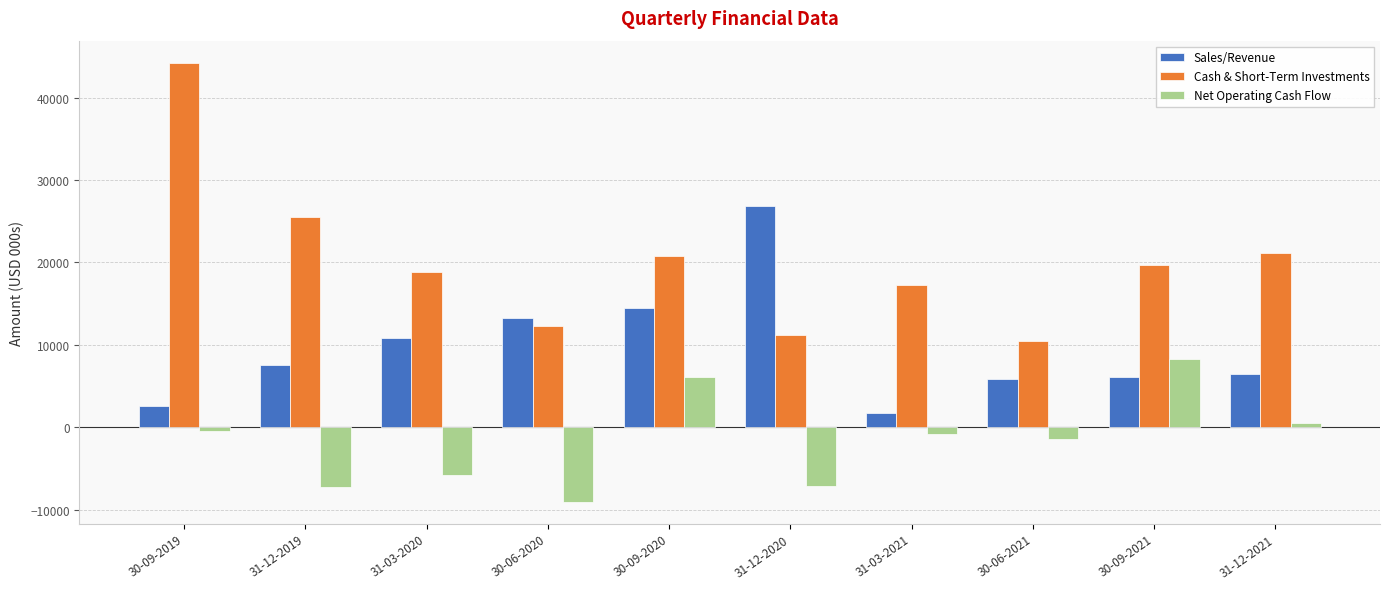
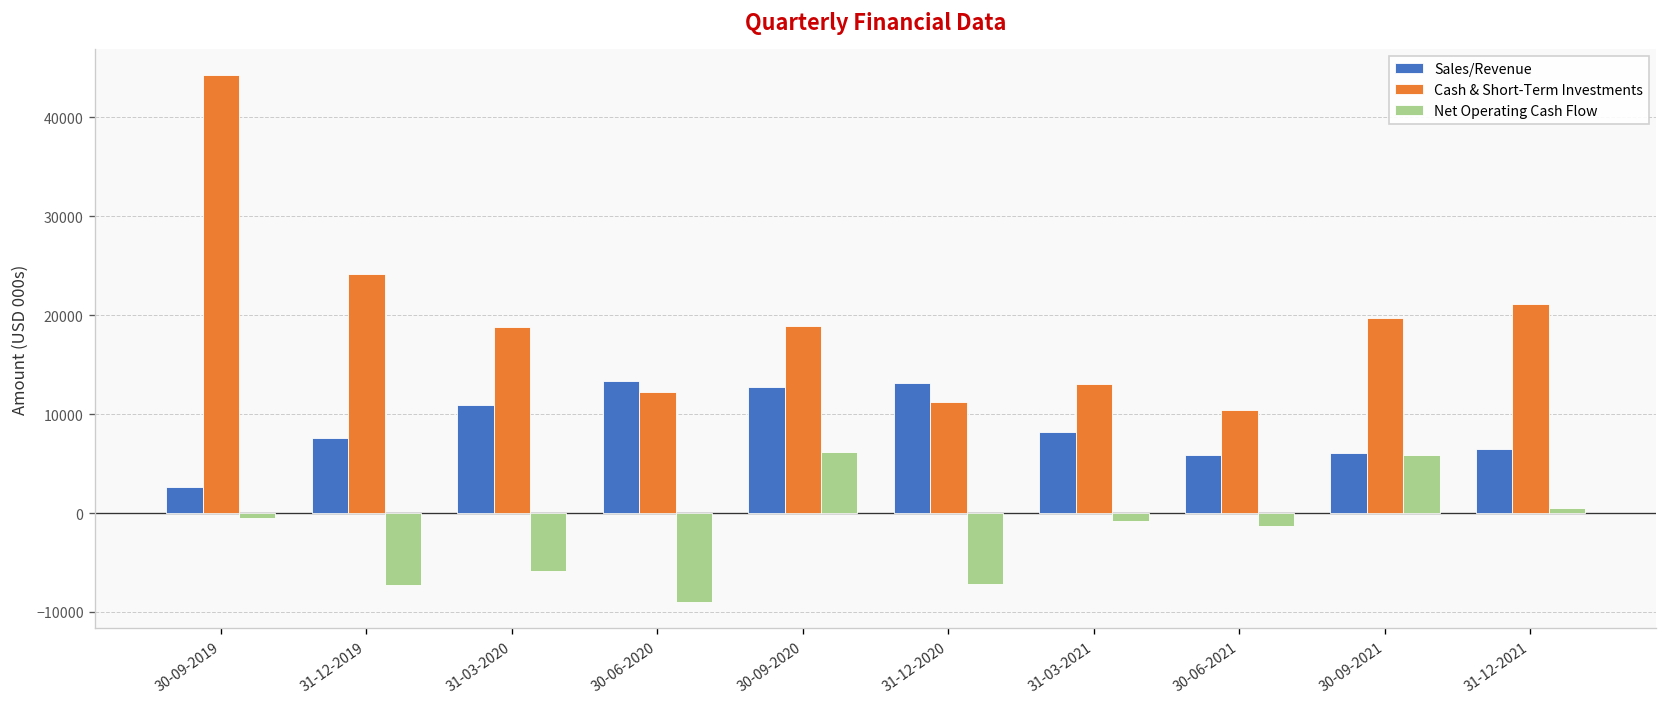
  {
    "Sales/Revenue": {
      "30-09-2019": 3000,
      "31-12-2019": 8000,
      "31-03-2020": 11000,
      "30-06-2020": 13000,
-     "30-09-2020": 14000,
-     "31-12-2020": 27000,
-     "31-03-2021": 2000,
+     "30-09-2020": 13000,
+     "31-12-2020": 13000,
+     "31-03-2021": 8000,
      "30-06-2021": 6000,
      "30-09-2021": 6000,
      "31-12-2021": 6000
    },
    "Cash & Short-Term Investments": {
      "30-09-2019": 44000,
-     "31-12-2019": 26000,
+     "31-12-2019": 24000,
      "31-03-2020": 19000,
      "30-06-2020": 12000,
-     "30-09-2020": 21000,
+     "30-09-2020": 19000,
      "31-12-2020": 11000,
-     "31-03-2021": 17000,
+     "31-03-2021": 13000,
      "30-06-2021": 10000,
      "30-09-2021": 20000,
      "31-12-2021": 21000
    },
    "Net Operating Cash Flow": {
      "30-09-2019": 0,
      "31-12-2019": -7000,
      "31-03-2020": -6000,
      "30-06-2020": -9000,
      "30-09-2020": 6000,
      "31-12-2020": -7000,
      "31-03-2021": -1000,
      "30-06-2021": -1000,
-     "30-09-2021": 8000,
+     "30-09-2021": 6000,
      "31-12-2021": 1000
    }
  }
